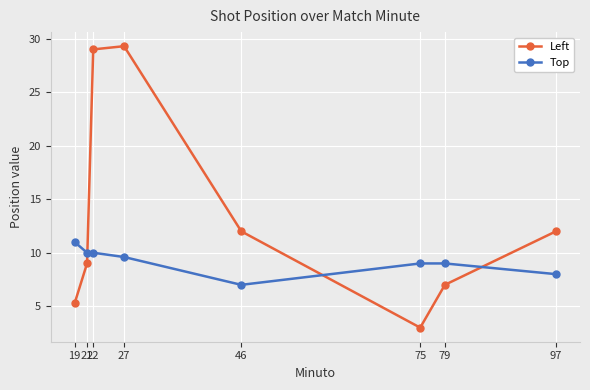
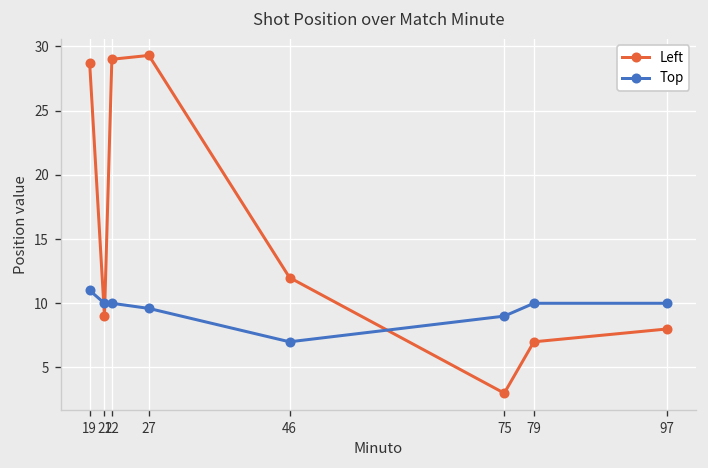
  {
    "Left": {
-     "19": 5.3,
+     "19": 28.7,
      "27": 29.3,
      "46": 12.0,
      "75": 3.0,
      "79": 7.0,
-     "97": 12
+     "97": 8
    },
    "Top": {
      "19": 11,
      "27": 9.6,
      "46": 7,
      "75": 9,
-     "79": 9,
-     "97": 8
+     "79": 10,
+     "97": 10
    }
  }
